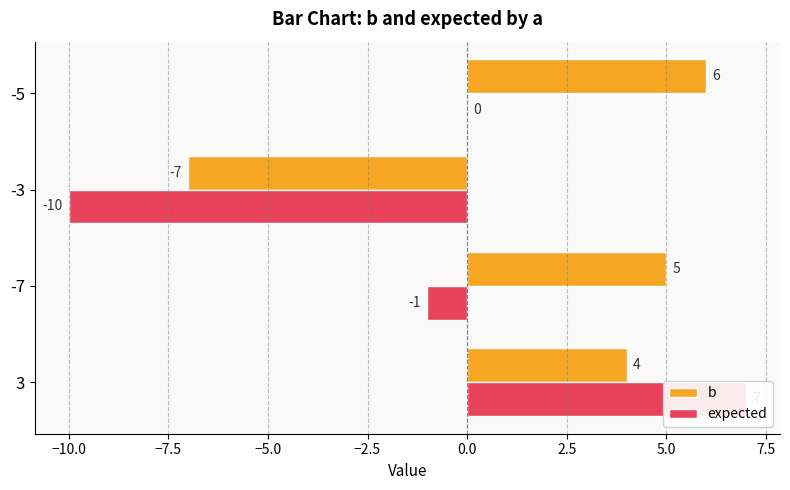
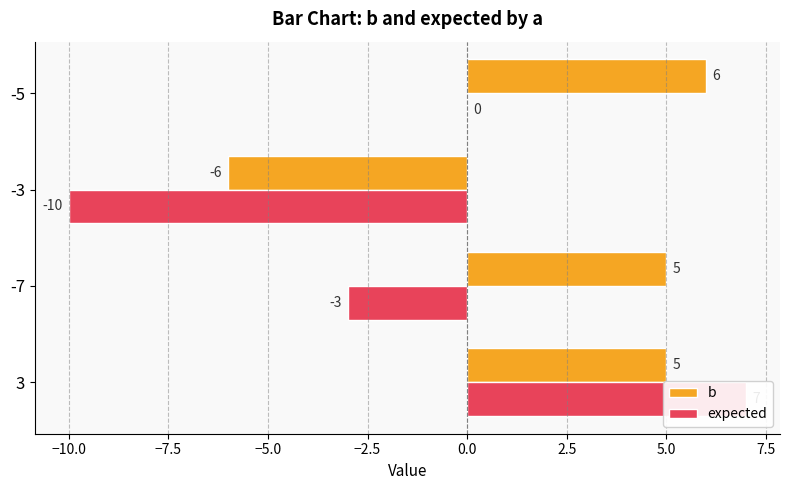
  {
    "b": {
      "-5": 6,
-     "-3": -7,
+     "-3": -6,
      "-7": 5,
-     "3": 4
+     "3": 5
    },
    "expected": {
      "-5": 0,
      "-3": -10,
-     "-7": -1
+     "-7": -3
    }
  }
